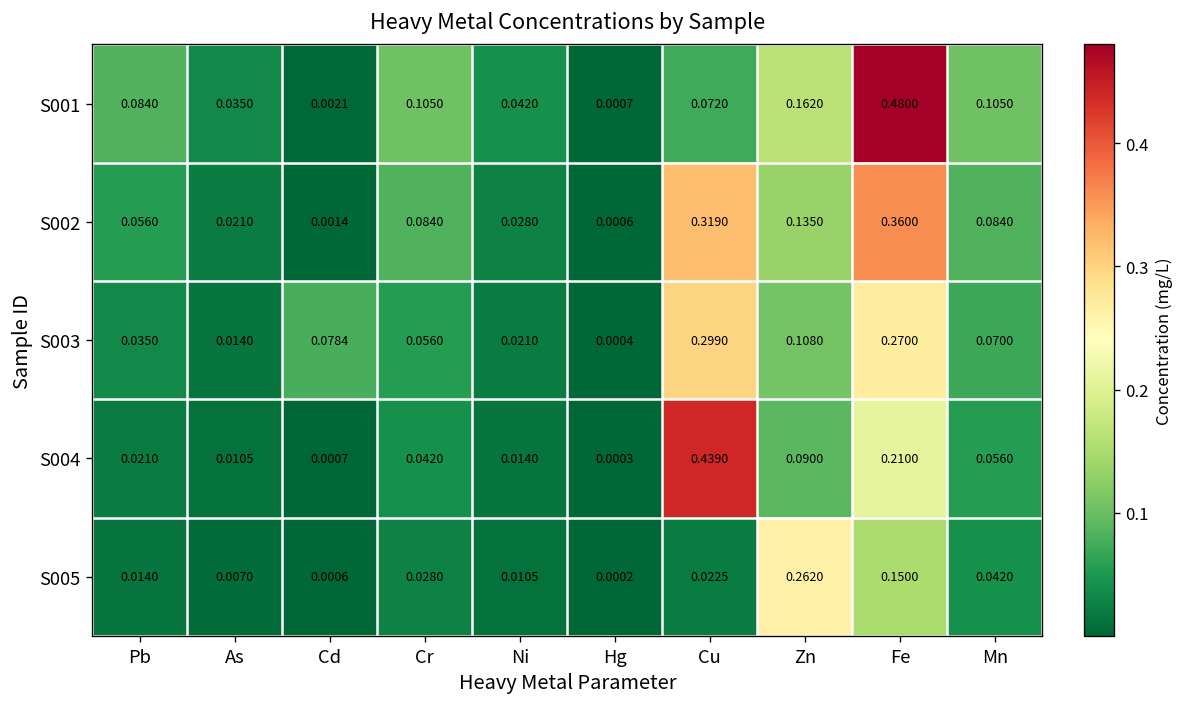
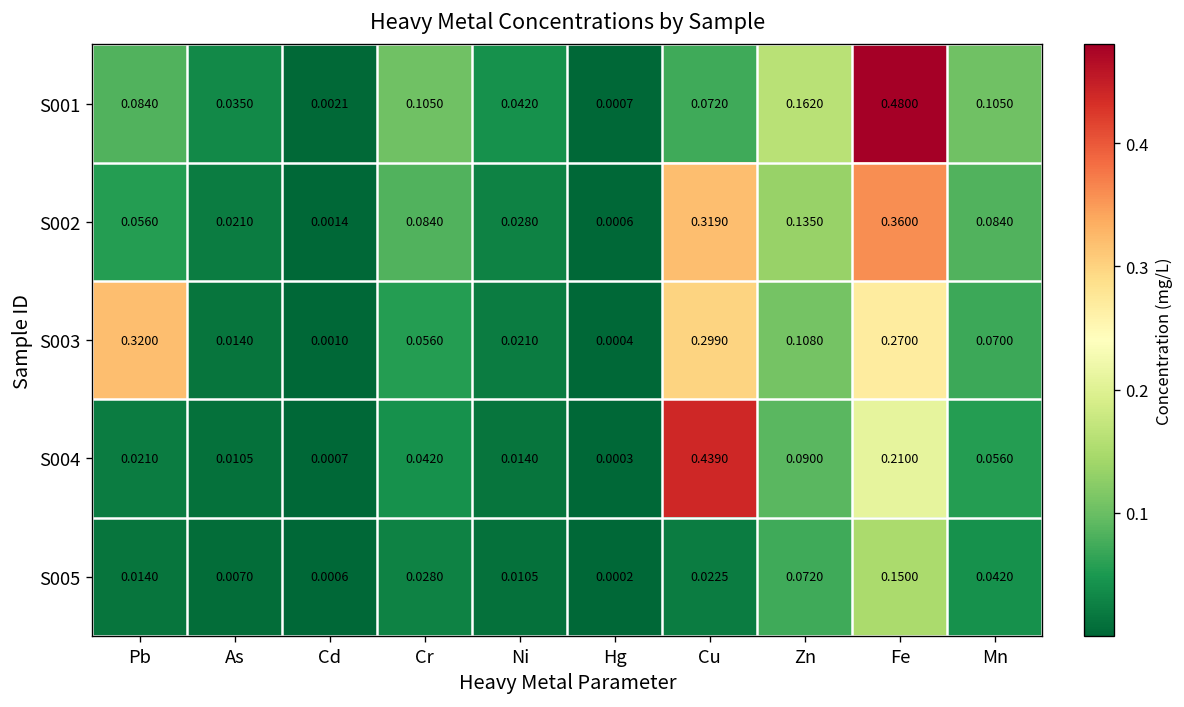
  {
    "S001": {
      "Pb": 0.0840,
      "As": 0.0350,
      "Cd": 0.0021,
      "Cr": 0.1050,
      "Ni": 0.0420,
      "Hg": 0.0007,
      "Cu": 0.0720,
      "Zn": 0.1620,
      "Fe": 0.4800,
      "Mn": 0.1050
    },
    "S002": {
      "Pb": 0.0560,
      "As": 0.0210,
      "Cd": 0.0014,
      "Cr": 0.0840,
      "Ni": 0.0280,
      "Hg": 0.0006,
      "Cu": 0.3190,
      "Zn": 0.1350,
      "Fe": 0.3600,
      "Mn": 0.0840
    },
    "S003": {
-     "Pb": 0.0350,
+     "Pb": 0.3200,
      "As": 0.0140,
-     "Cd": 0.0784,
+     "Cd": 0.0010,
      "Cr": 0.0560,
      "Ni": 0.0210,
      "Hg": 0.0004,
      "Cu": 0.2990,
      "Zn": 0.1080,
      "Fe": 0.2700,
      "Mn": 0.0700
    },
    "S004": {
      "Pb": 0.0210,
      "As": 0.0105,
      "Cd": 0.0007,
      "Cr": 0.0420,
      "Ni": 0.0140,
      "Hg": 0.0003,
      "Cu": 0.4390,
      "Zn": 0.0900,
      "Fe": 0.2100,
      "Mn": 0.0560
    },
    "S005": {
      "Pb": 0.0140,
      "As": 0.0070,
      "Cd": 0.0006,
      "Cr": 0.0280,
      "Ni": 0.0105,
      "Hg": 0.0002,
      "Cu": 0.0225,
-     "Zn": 0.2620,
+     "Zn": 0.0720,
      "Fe": 0.1500,
      "Mn": 0.0420
    }
  }
